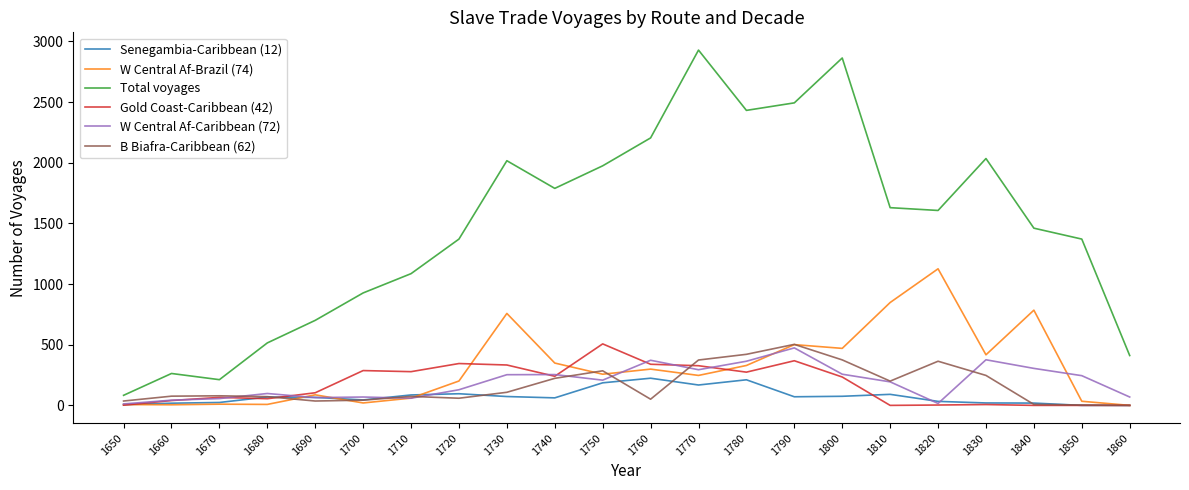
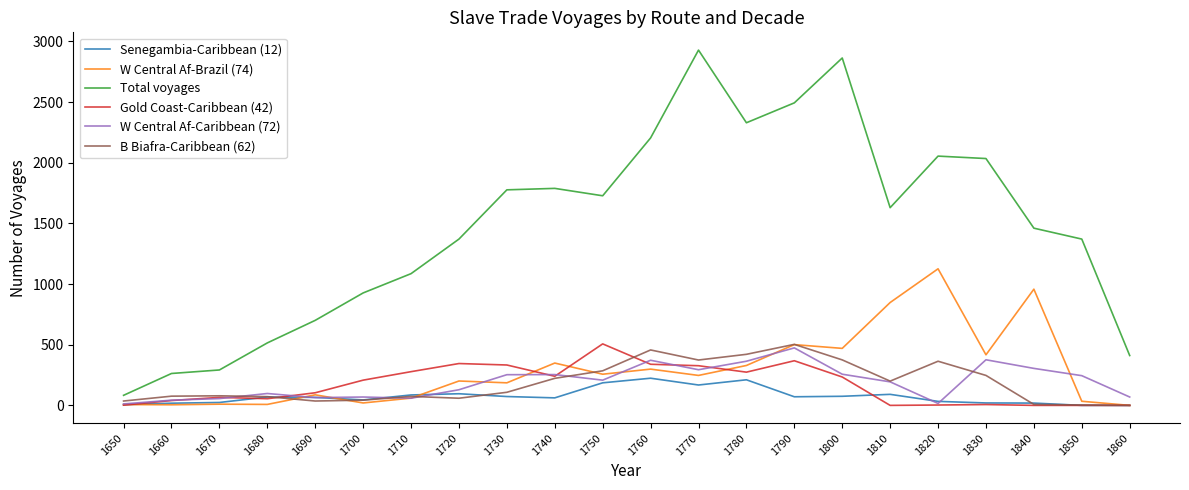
  {
    "Senegambia-Caribbean (12)": {
      "1720": 100,
      "1730": 70,
      "1740": 60,
      "1750": 190,
      "1760": 220,
      "1770": 170,
      "1780": 210,
      "1790": 70,
      "1800": 80,
      "1810": 90
    },
    "W Central Af-Brazil (74)": {
      "1680": 10,
      "1700": 20,
      "1720": 200,
-     "1730": 760,
+     "1730": 190,
      "1740": 350,
      "1750": 260,
      "1760": 300,
      "1770": 250,
      "1780": 330,
      "1800": 470,
      "1810": 850,
      "1820": 1130,
      "1830": 420,
-     "1840": 790,
+     "1840": 960,
      "1850": 30
    },
    "Total voyages": {
      "1650": 80,
      "1660": 260,
-     "1670": 210,
+     "1670": 290,
      "1680": 520,
      "1690": 700,
      "1700": 930,
      "1710": 1090,
      "1720": 1370,
-     "1730": 2020,
+     "1730": 1780,
      "1740": 1790,
-     "1750": 1980,
+     "1750": 1730,
      "1760": 2210,
      "1770": 2930,
-     "1780": 2430,
+     "1780": 2330,
      "1790": 2490,
      "1800": 2860,
      "1810": 1630,
-     "1820": 1610,
+     "1820": 2060,
      "1830": 2040,
      "1840": 1460,
      "1850": 1370,
      "1860": 410
    },
    "Gold Coast-Caribbean (42)": {
-     "1700": 290,
+     "1700": 210,
      "1710": 280,
      "1720": 350,
      "1730": 330,
      "1750": 510,
      "1760": 340,
      "1770": 330,
      "1780": 270,
      "1790": 370,
      "1800": 230,
      "1810": 0
    },
    "W Central Af-Caribbean (72)": {
      "1680": 100,
      "1700": 70,
      "1720": 130,
      "1730": 250,
      "1750": 210,
      "1760": 370,
      "1770": 290,
      "1780": 360,
      "1790": 470,
      "1800": 260,
      "1830": 380,
      "1840": 310,
      "1850": 250,
      "1860": 70
    },
    "B Biafra-Caribbean (62)": {
      "1650": 40,
      "1660": 80,
      "1690": 40,
      "1720": 60,
      "1730": 110,
      "1750": 290,
-     "1760": 50,
+     "1760": 460,
      "1770": 370,
      "1780": 420,
      "1800": 380,
      "1820": 360,
      "1830": 250
    }
  }
